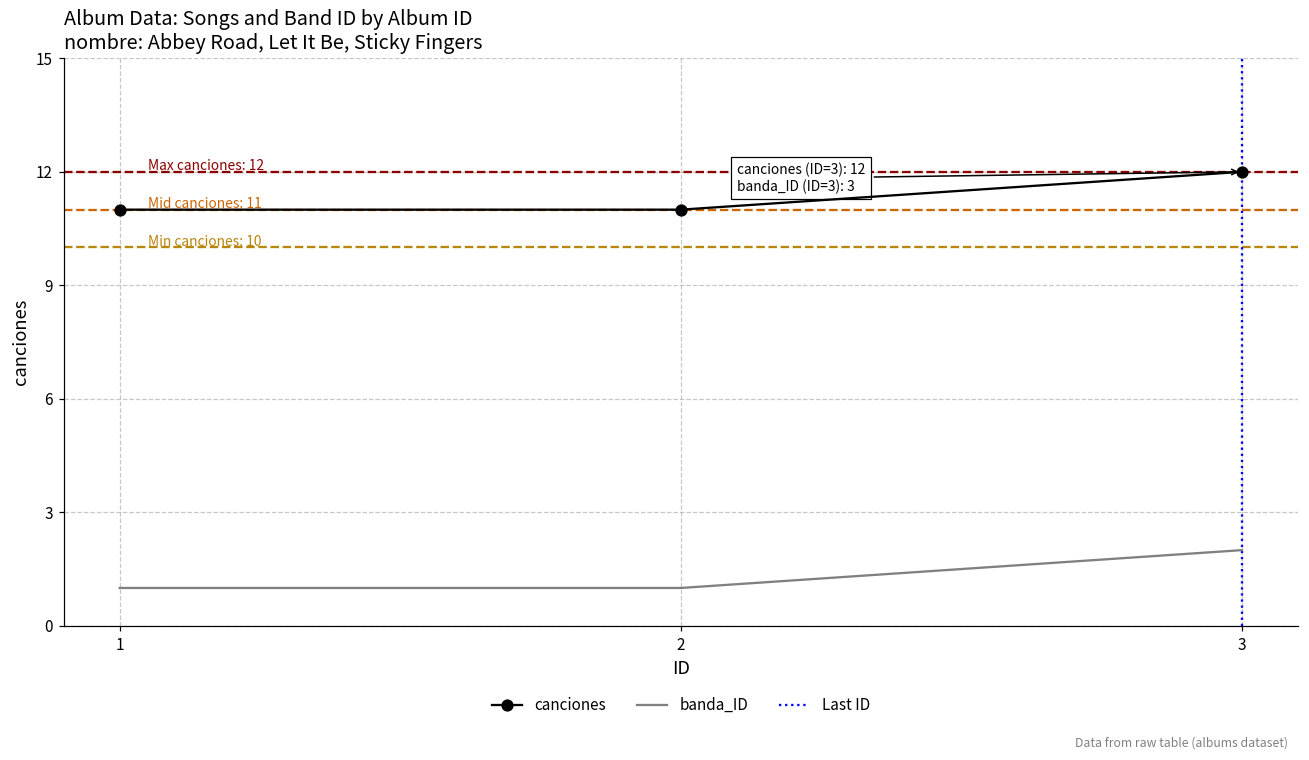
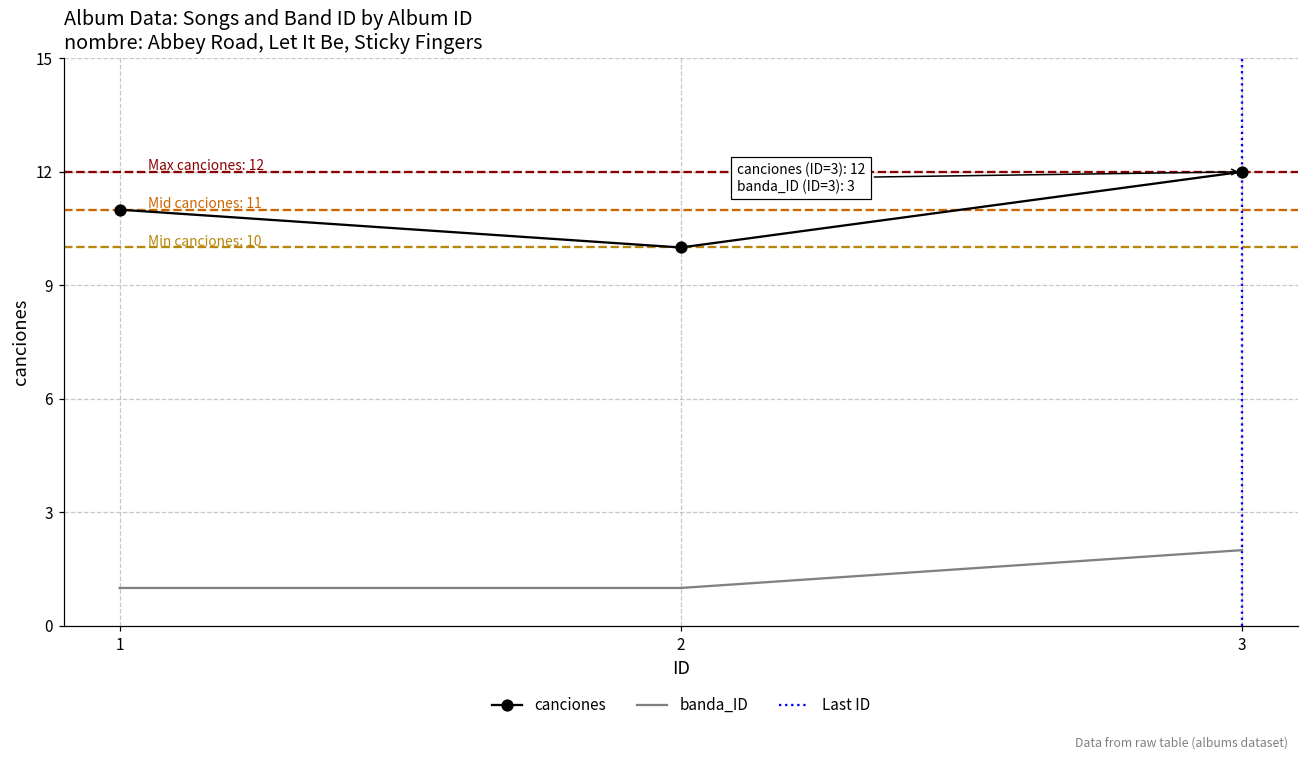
  {
    "canciones": {
      "1": 11,
-     "2": 11
+     "2": 10
    },
    "banda_ID": {
      "1": 1,
      "2": 1,
      "3": 2
    }
  }
